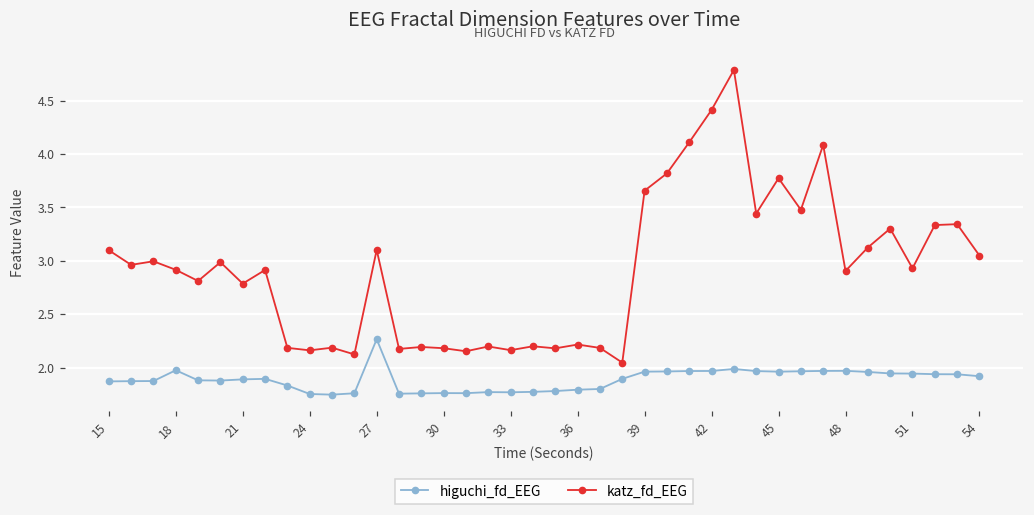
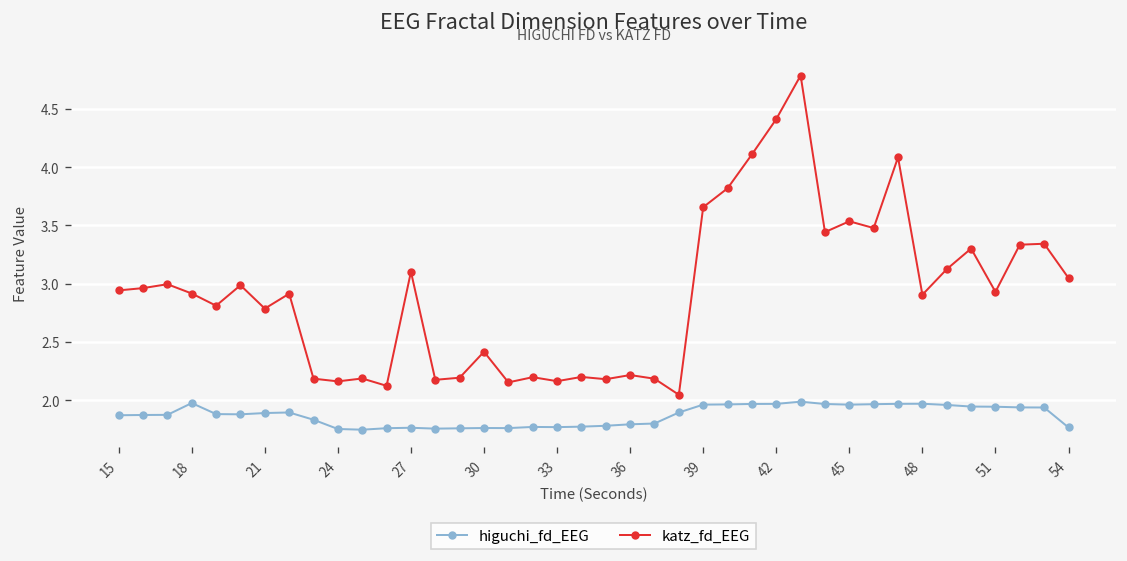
  {
    "higuchi_fd_EEG": {
      "15": 1.9,
      "18": 2.0,
      "21": 1.9,
      "24": 1.8,
-     "27": 2.3,
+     "27": 1.8,
      "30": 1.8,
      "33": 1.8,
      "36": 1.8,
      "39": 2.0,
      "42": 2.0,
      "45": 2.0,
      "48": 2.0,
      "51": 1.9,
-     "54": 1.9
+     "54": 1.8
    },
    "katz_fd_EEG": {
-     "15": 3.1,
+     "15": 2.9,
      "18": 2.9,
      "21": 2.8,
      "24": 2.2,
      "27": 3.1,
-     "30": 2.2,
+     "30": 2.4,
      "33": 2.2,
      "36": 2.2,
      "39": 3.7,
      "42": 4.4,
-     "45": 3.8,
+     "45": 3.5,
      "48": 2.9,
      "51": 2.9,
      "54": 3.0
    }
  }
